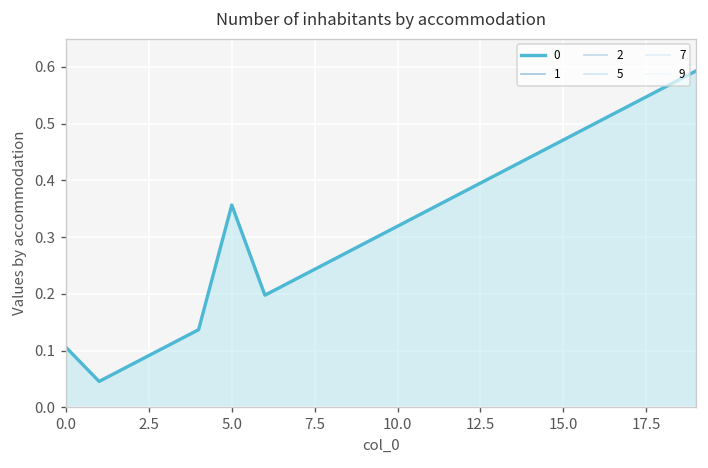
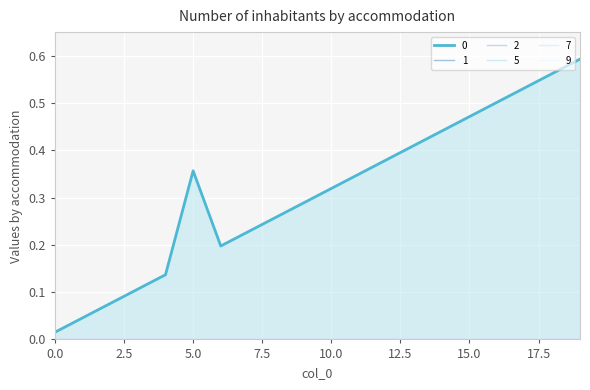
  {
    "0": {
-     "0.0": 0.11,
+     "0.0": 0.02,
      "5.0": 0.36,
      "10.0": 0.32,
      "15.0": 0.47
    },
    "9": {
      "0.0": 0.00,
      "5.0": 0.00,
      "10.0": 0.00,
      "15.0": 0.00
    }
  }
